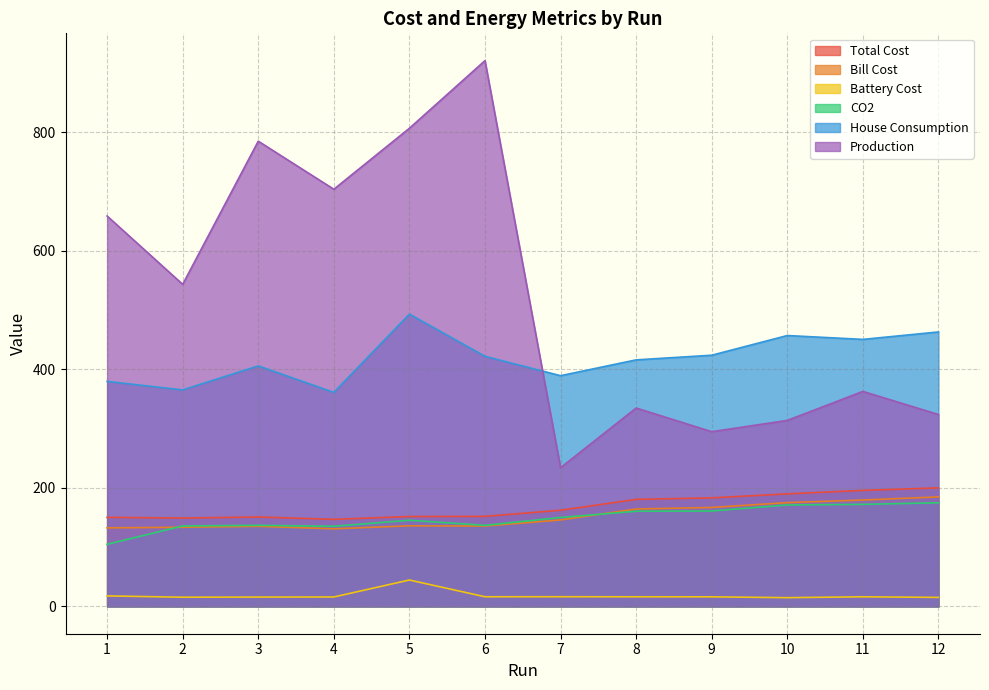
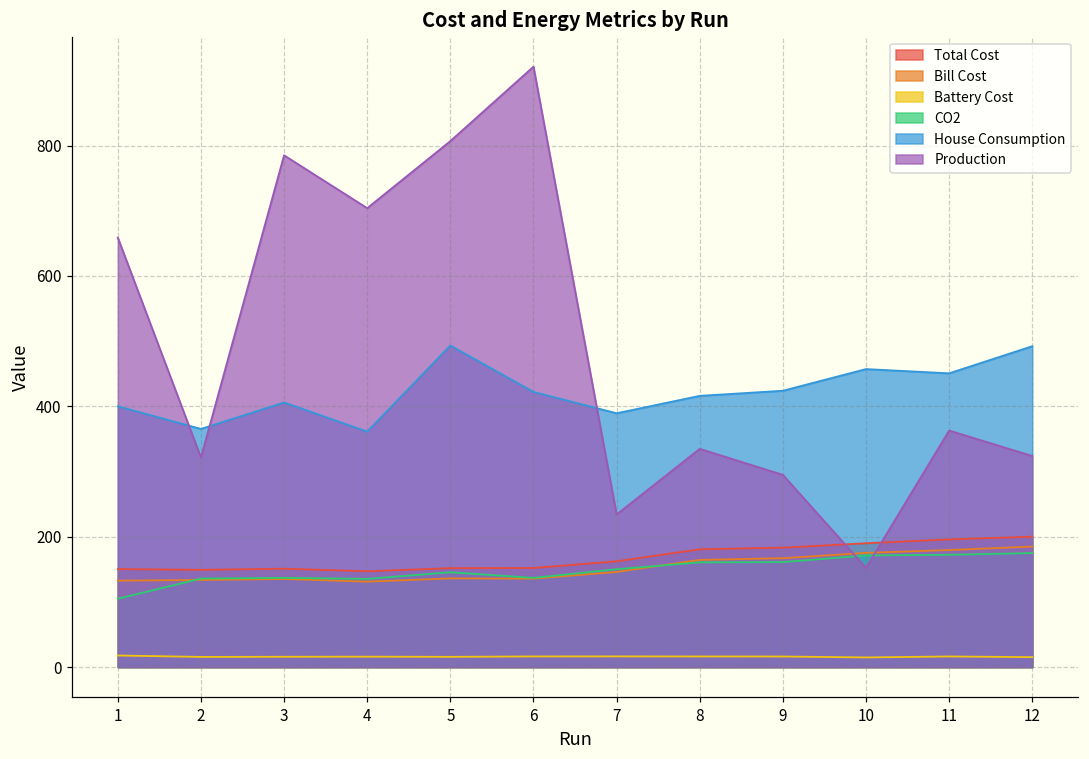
  {
    "Battery Cost": {
      "1": 20,
      "2": 20,
      "3": 20,
      "4": 20,
-     "5": 40,
+     "5": 20,
      "6": 20,
      "7": 20,
      "8": 20,
      "9": 20,
      "10": 10,
      "11": 20,
      "12": 20
    },
    "CO2": {
      "1": 100,
      "5": 150,
      "9": 160,
      "11": 170,
      "12": 170
    },
    "House Consumption": {
-     "1": 380,
+     "1": 400,
      "2": 370,
      "3": 410,
      "4": 360,
      "5": 490,
      "6": 420,
      "7": 390,
      "8": 420,
      "9": 420,
      "10": 460,
      "11": 450,
-     "12": 460
+     "12": 490
    },
    "Production": {
      "1": 660,
-     "2": 540,
+     "2": 320,
      "3": 780,
      "4": 700,
      "5": 810,
      "6": 920,
      "7": 230,
      "8": 330,
      "9": 290,
-     "10": 310,
+     "10": 150,
      "11": 360,
      "12": 320
    }
  }
